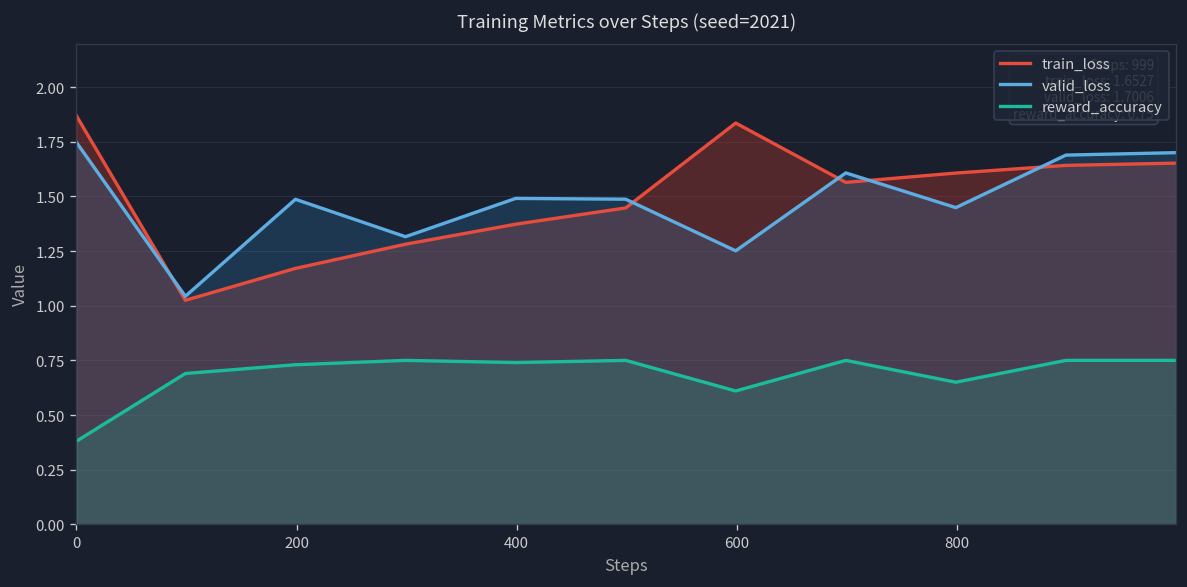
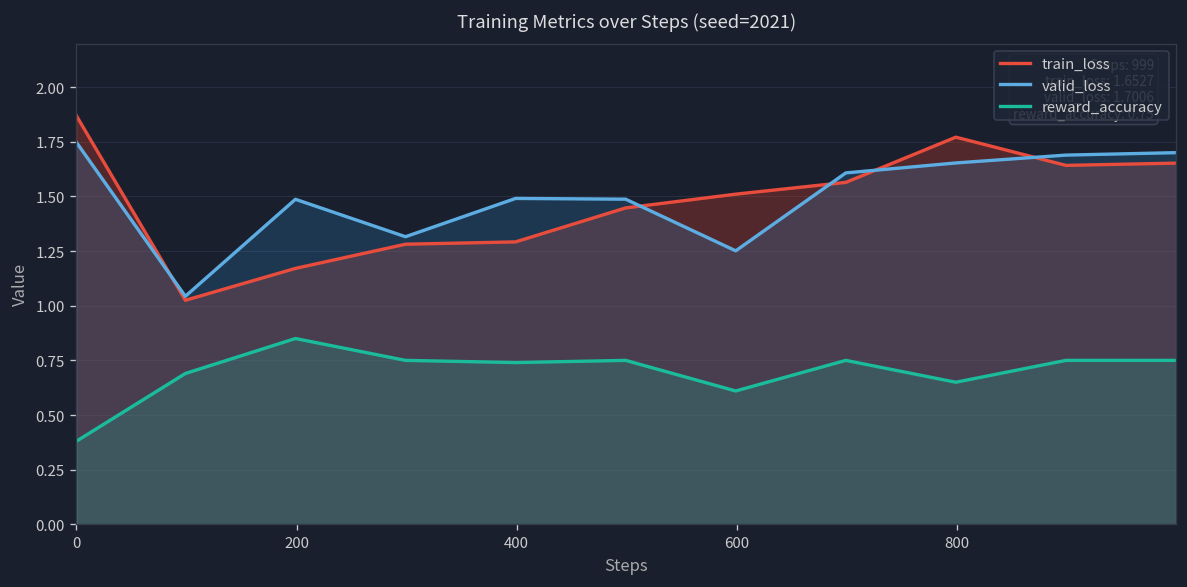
  {
    "train_loss": {
      "0": 1.87,
      "200": 1.17,
-     "400": 1.37,
-     "600": 1.84,
-     "800": 1.61
+     "400": 1.29,
+     "600": 1.51,
+     "800": 1.77
    },
    "valid_loss": {
      "0": 1.75,
      "200": 1.49,
      "400": 1.49,
      "600": 1.25,
-     "800": 1.45
+     "800": 1.65
    },
    "reward_accuracy": {
      "0": 0.38,
-     "200": 0.73,
+     "200": 0.85,
      "400": 0.74,
      "600": 0.61,
      "800": 0.65
    }
  }
